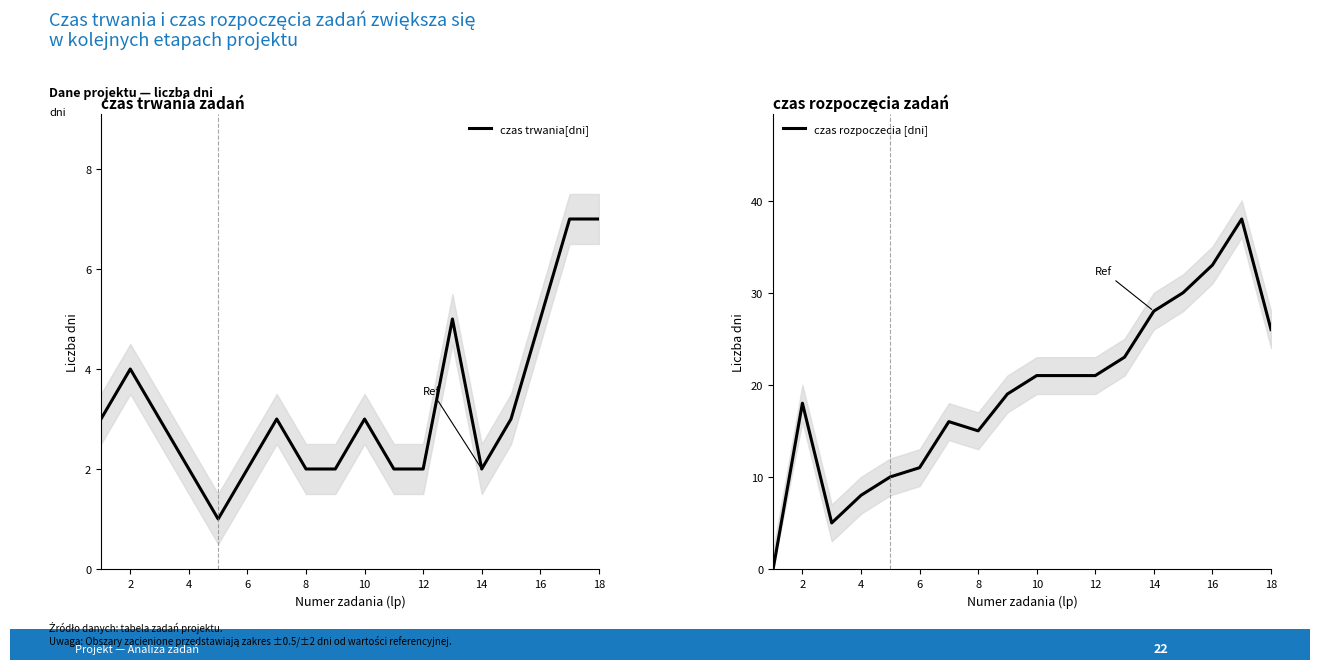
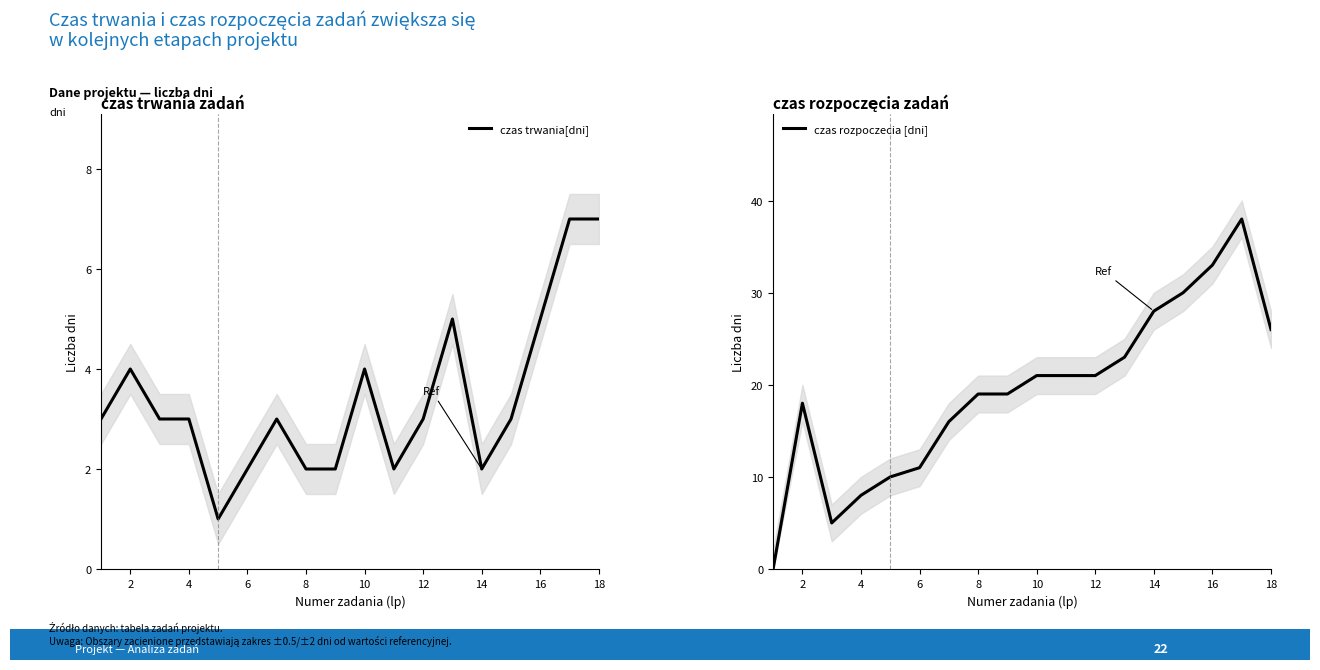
  {
    "czas trwania zadań": {
      "czas trwania[dni]": {
        "2": 4,
-       "4": 2,
+       "4": 3,
        "6": 2,
        "8": 2,
-       "10": 3,
-       "12": 2,
+       "10": 4,
+       "12": 3,
        "14": 2,
        "16": 5,
        "18": 7
      }
    },
    "czas rozpoczęcia zadań": {
      "czas rozpoczecia [dni]": {
        "2": 18,
        "4": 8,
        "6": 11,
-       "8": 15,
+       "8": 19,
        "10": 21,
        "12": 21,
        "14": 28,
        "16": 33,
        "18": 26
      }
    }
  }
